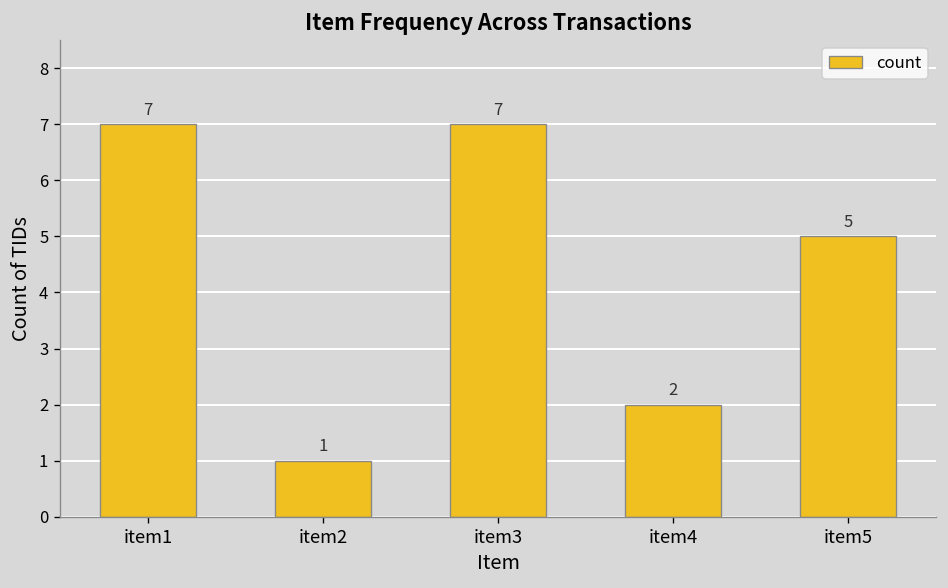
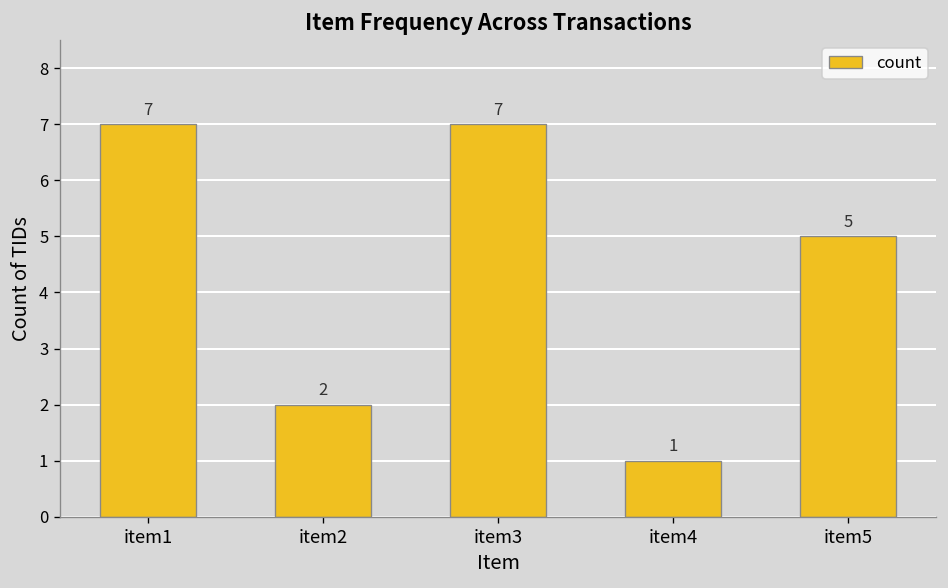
  {
    "item1": 7,
-   "item2": 1,
+   "item2": 2,
    "item3": 7,
-   "item4": 2,
+   "item4": 1,
    "item5": 5
  }
